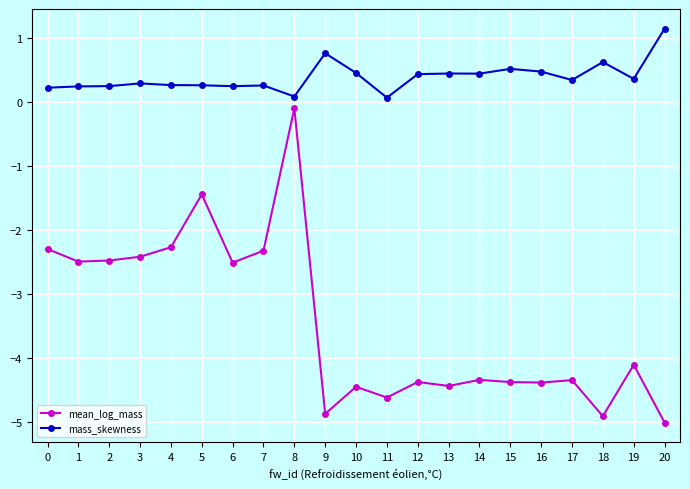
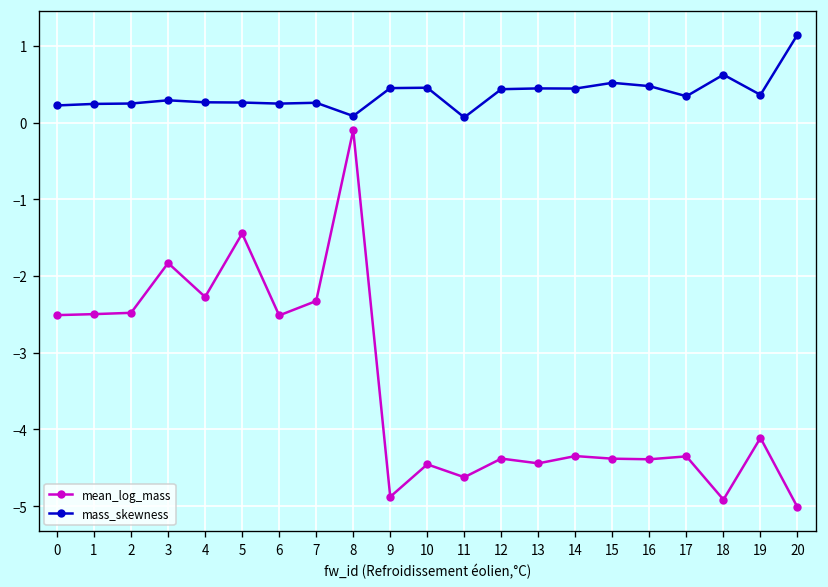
  {
    "mean_log_mass": {
-     "0": -2.3,
+     "0": -2.5,
      "1": -2.5,
      "2": -2.5,
-     "3": -2.4,
+     "3": -1.8,
      "4": -2.3,
      "5": -1.4,
      "6": -2.5,
      "7": -2.3,
      "8": -0.1,
      "9": -4.9,
      "10": -4.5,
      "11": -4.6,
      "12": -4.4,
      "13": -4.4,
      "14": -4.3,
      "15": -4.4,
      "16": -4.4,
      "17": -4.4,
      "18": -4.9,
      "19": -4.1,
      "20": -5.0
    },
    "mass_skewness": {
      "0": 0.2,
      "1": 0.2,
      "2": 0.2,
      "3": 0.3,
      "4": 0.3,
      "5": 0.3,
      "6": 0.2,
      "7": 0.3,
      "8": 0.1,
-     "9": 0.8,
+     "9": 0.4,
      "10": 0.5,
      "11": 0.1,
      "12": 0.4,
      "13": 0.4,
      "14": 0.4,
      "15": 0.5,
      "16": 0.5,
      "17": 0.3,
      "18": 0.6,
      "19": 0.4,
      "20": 1.1
    }
  }
